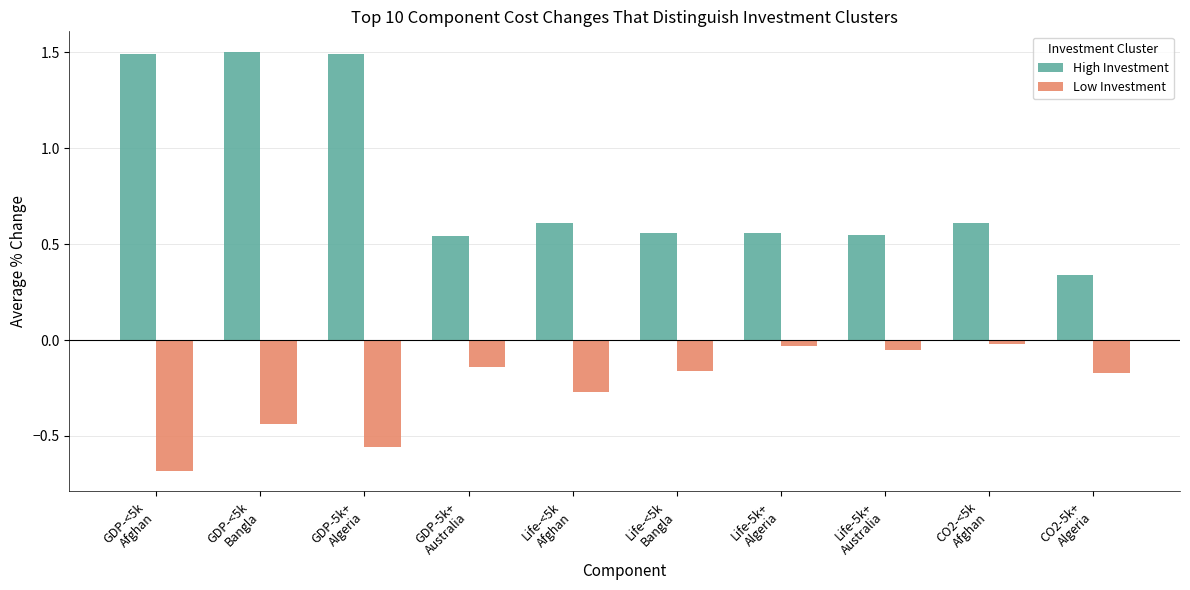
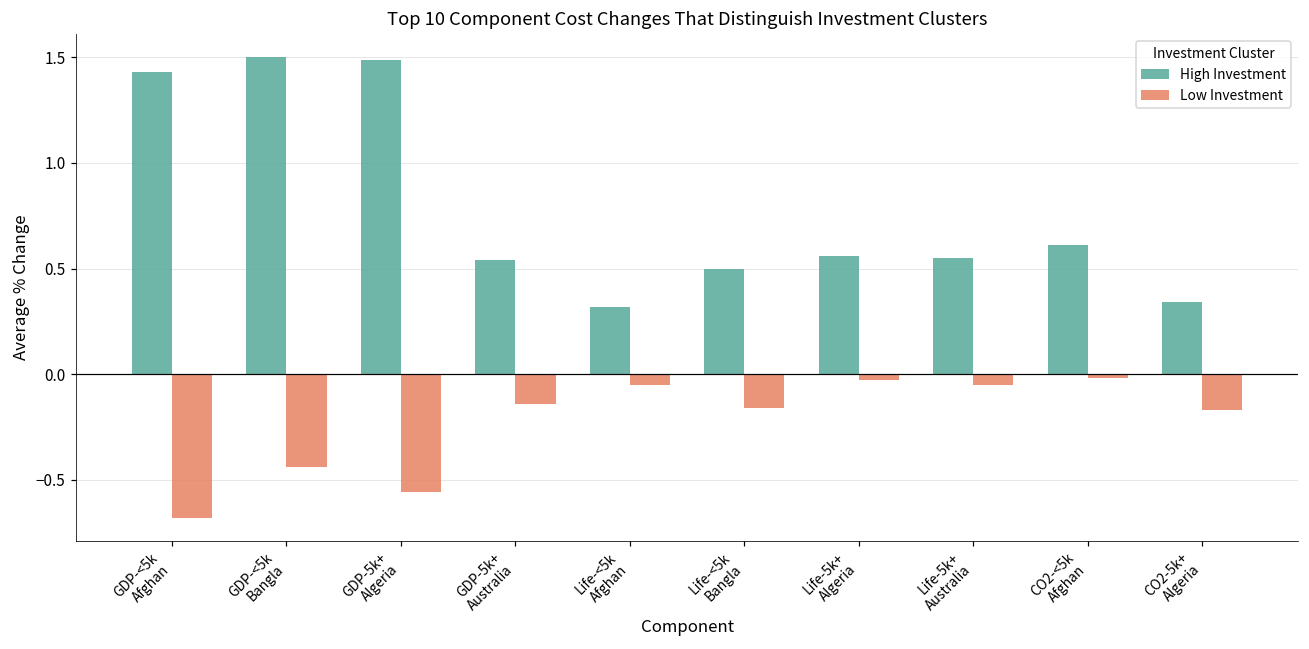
  {
    "High Investment": {
-     "GDP-<5k Afghan": 1.49,
+     "GDP-<5k Afghan": 1.43,
      "GDP-<5k Bangla": 1.50,
      "GDP-5k+ Algeria": 1.49,
      "GDP-5k+ Australia": 0.54,
-     "Life-<5k Afghan": 0.61,
-     "Life-<5k Bangla": 0.56,
+     "Life-<5k Afghan": 0.32,
+     "Life-<5k Bangla": 0.50,
      "Life-5k+ Algeria": 0.56,
      "Life-5k+ Australia": 0.55,
      "CO2-<5k Afghan": 0.61,
      "CO2-5k+ Algeria": 0.34
    },
    "Low Investment": {
      "GDP-<5k Afghan": -0.68,
      "GDP-<5k Bangla": -0.44,
      "GDP-5k+ Algeria": -0.56,
      "GDP-5k+ Australia": -0.14,
-     "Life-<5k Afghan": -0.27,
+     "Life-<5k Afghan": -0.05,
      "Life-<5k Bangla": -0.16,
      "Life-5k+ Algeria": -0.03,
      "Life-5k+ Australia": -0.05,
      "CO2-<5k Afghan": -0.02,
      "CO2-5k+ Algeria": -0.17
    }
  }
